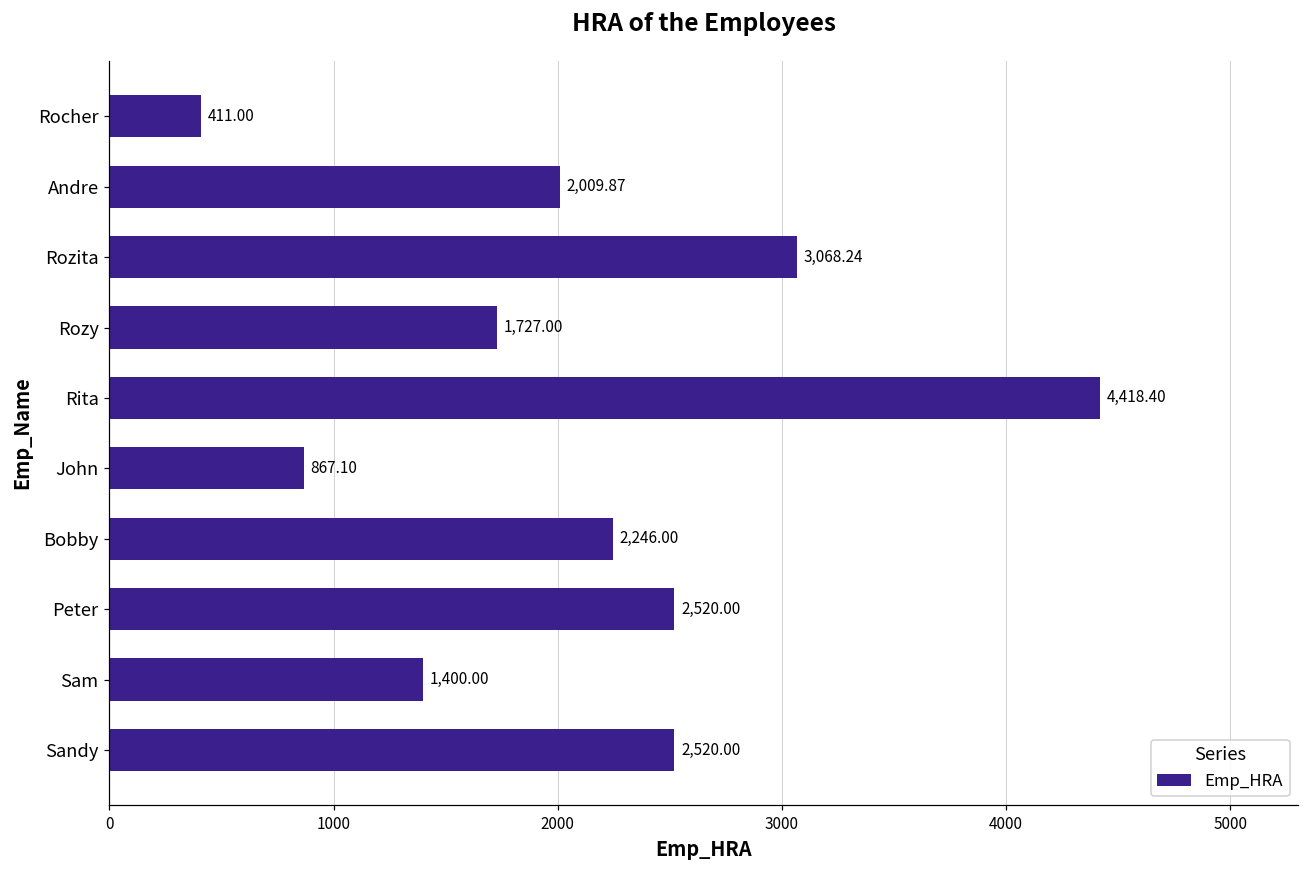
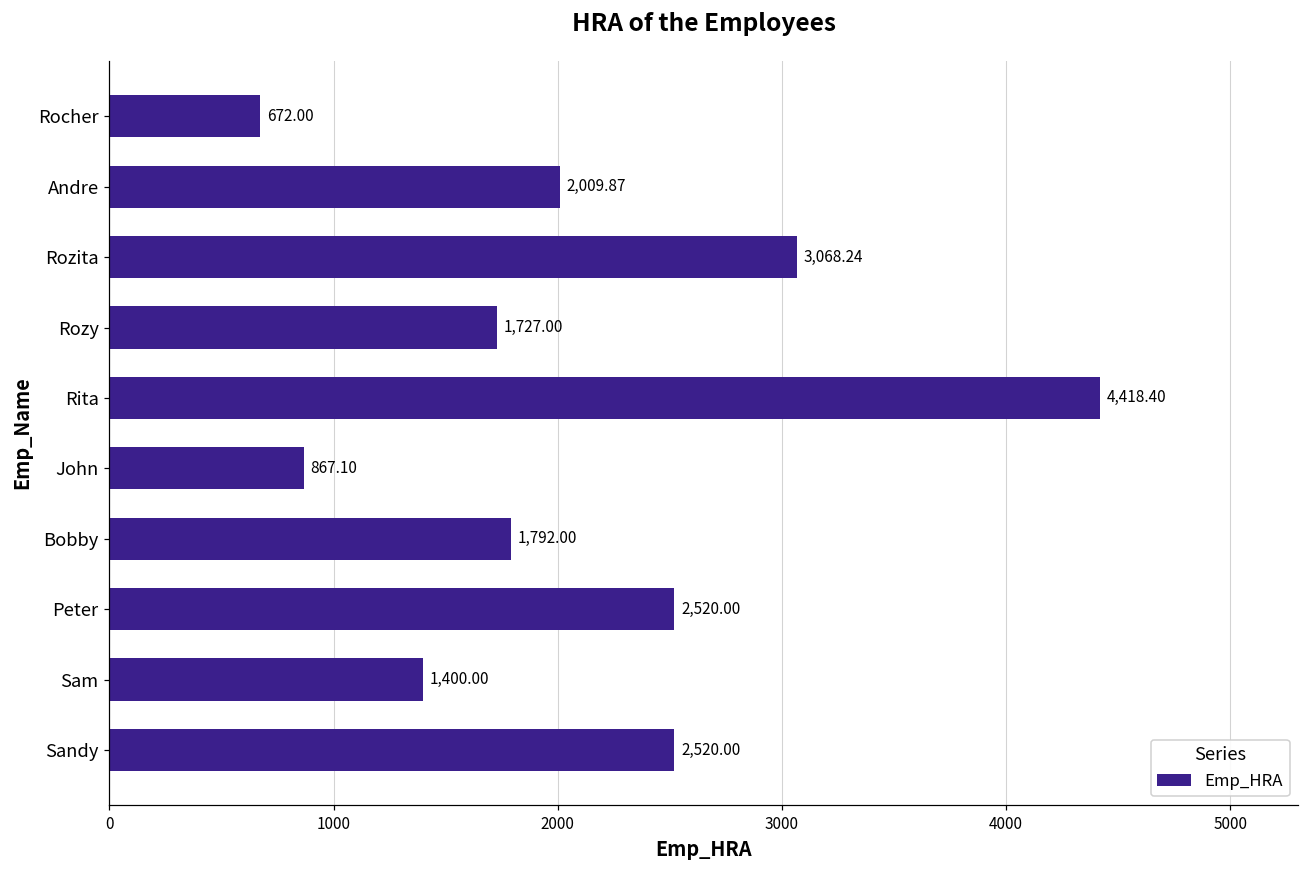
  {
-   "Rocher": "411.00",
+   "Rocher": "672.00",
    "Andre": "2,009.87",
    "Rozita": "3,068.24",
    "Rozy": "1,727.00",
    "Rita": "4,418.40",
    "John": "867.10",
-   "Bobby": "2,246.00",
+   "Bobby": "1,792.00",
    "Peter": "2,520.00",
    "Sam": "1,400.00",
    "Sandy": "2,520.00"
  }
